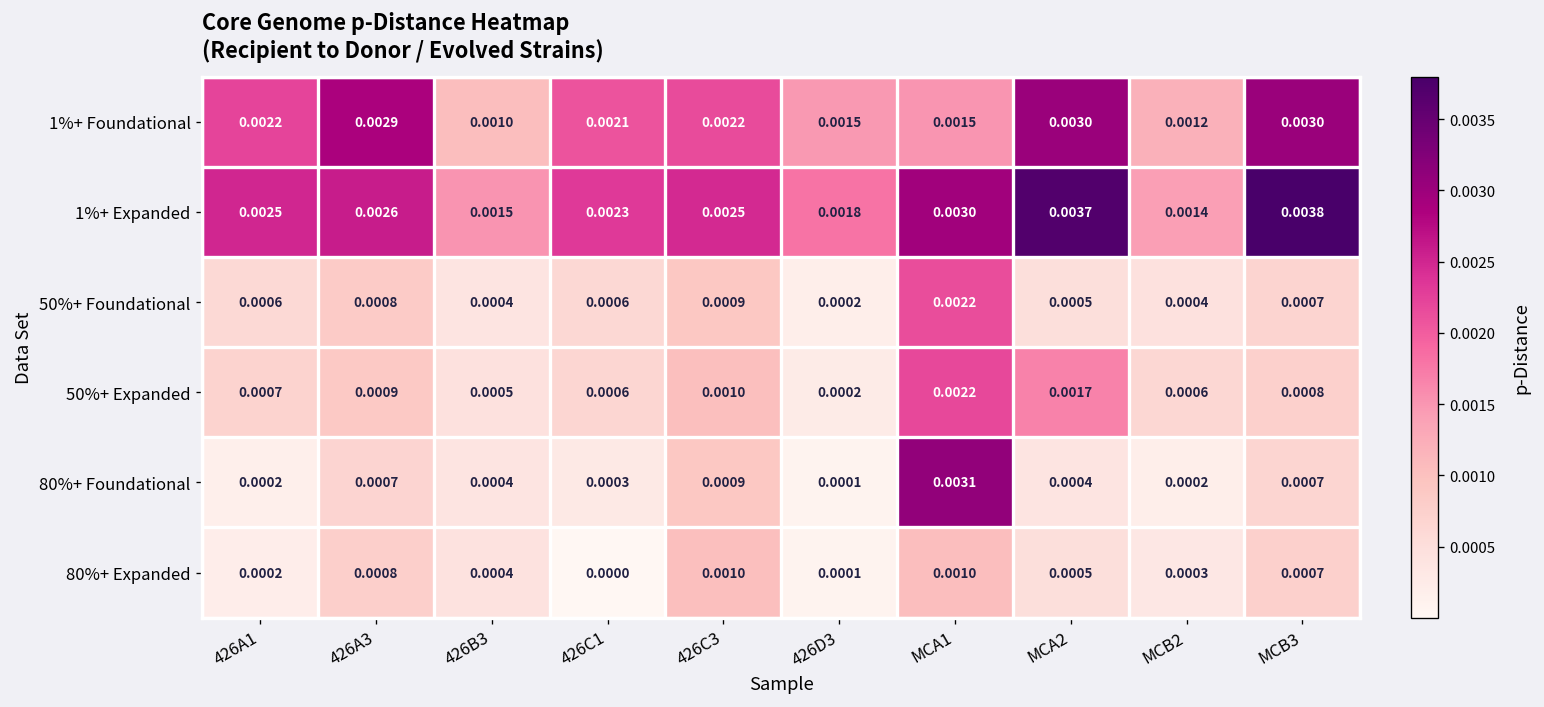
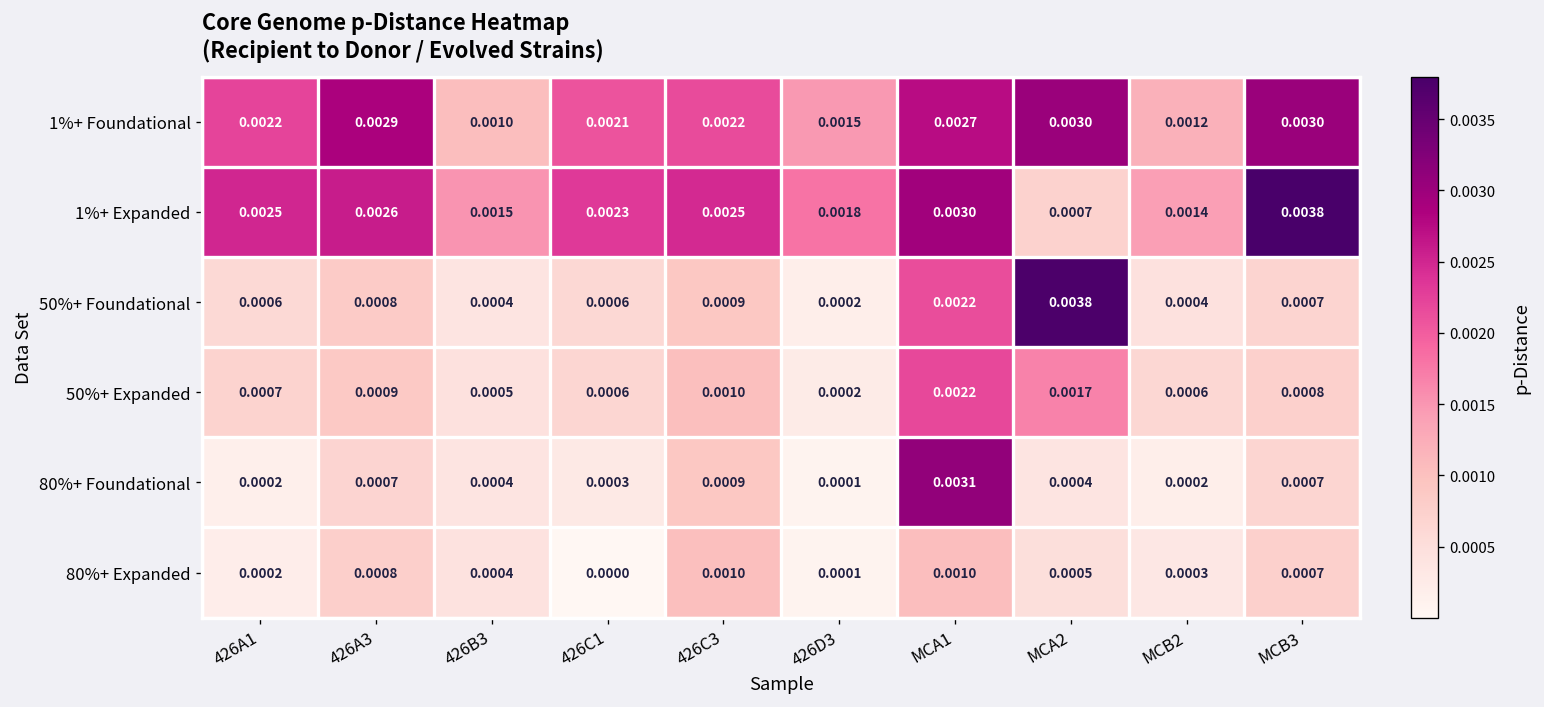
  {
    "1%+ Foundational": {
      "426A1": 0.0022,
      "426A3": 0.0029,
      "426B3": 0.0010,
      "426C1": 0.0021,
      "426C3": 0.0022,
      "426D3": 0.0015,
-     "MCA1": 0.0015,
+     "MCA1": 0.0027,
      "MCA2": 0.0030,
      "MCB2": 0.0012,
      "MCB3": 0.0030
    },
    "1%+ Expanded": {
      "426A1": 0.0025,
      "426A3": 0.0026,
      "426B3": 0.0015,
      "426C1": 0.0023,
      "426C3": 0.0025,
      "426D3": 0.0018,
      "MCA1": 0.0030,
-     "MCA2": 0.0037,
+     "MCA2": 0.0007,
      "MCB2": 0.0014,
      "MCB3": 0.0038
    },
    "50%+ Foundational": {
      "426A1": 0.0006,
      "426A3": 0.0008,
      "426B3": 0.0004,
      "426C1": 0.0006,
      "426C3": 0.0009,
      "426D3": 0.0002,
      "MCA1": 0.0022,
-     "MCA2": 0.0005,
+     "MCA2": 0.0038,
      "MCB2": 0.0004,
      "MCB3": 0.0007
    },
    "50%+ Expanded": {
      "426A1": 0.0007,
      "426A3": 0.0009,
      "426B3": 0.0005,
      "426C1": 0.0006,
      "426C3": 0.0010,
      "426D3": 0.0002,
      "MCA1": 0.0022,
      "MCA2": 0.0017,
      "MCB2": 0.0006,
      "MCB3": 0.0008
    },
    "80%+ Foundational": {
      "426A1": 0.0002,
      "426A3": 0.0007,
      "426B3": 0.0004,
      "426C1": 0.0003,
      "426C3": 0.0009,
      "426D3": 0.0001,
      "MCA1": 0.0031,
      "MCA2": 0.0004,
      "MCB2": 0.0002,
      "MCB3": 0.0007
    },
    "80%+ Expanded": {
      "426A1": 0.0002,
      "426A3": 0.0008,
      "426B3": 0.0004,
      "426C1": 0.0000,
      "426C3": 0.0010,
      "426D3": 0.0001,
      "MCA1": 0.0010,
      "MCA2": 0.0005,
      "MCB2": 0.0003,
      "MCB3": 0.0007
    }
  }
